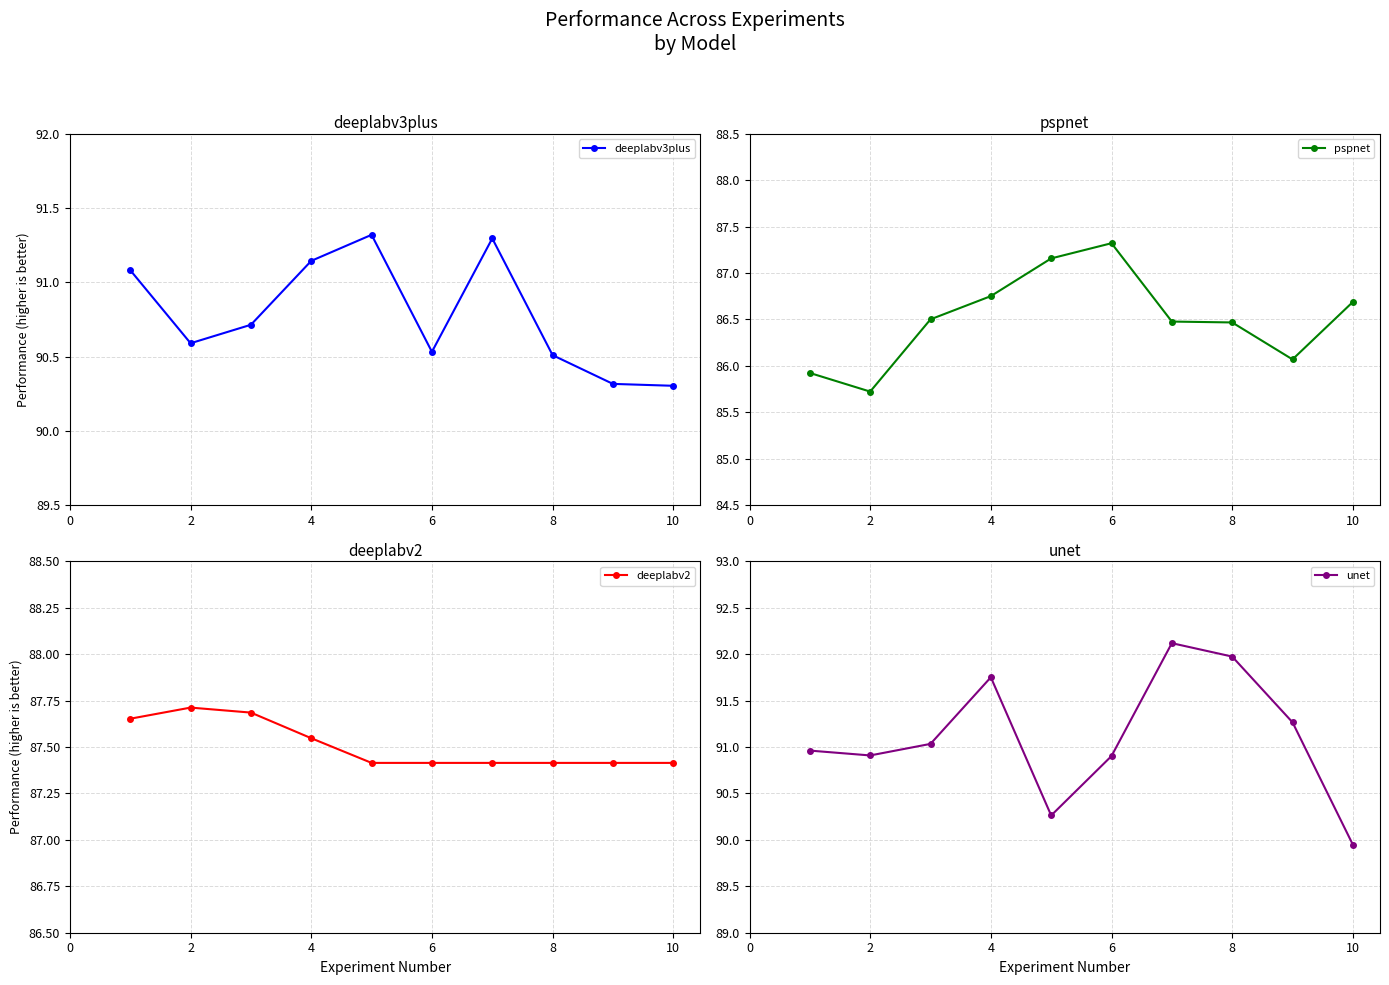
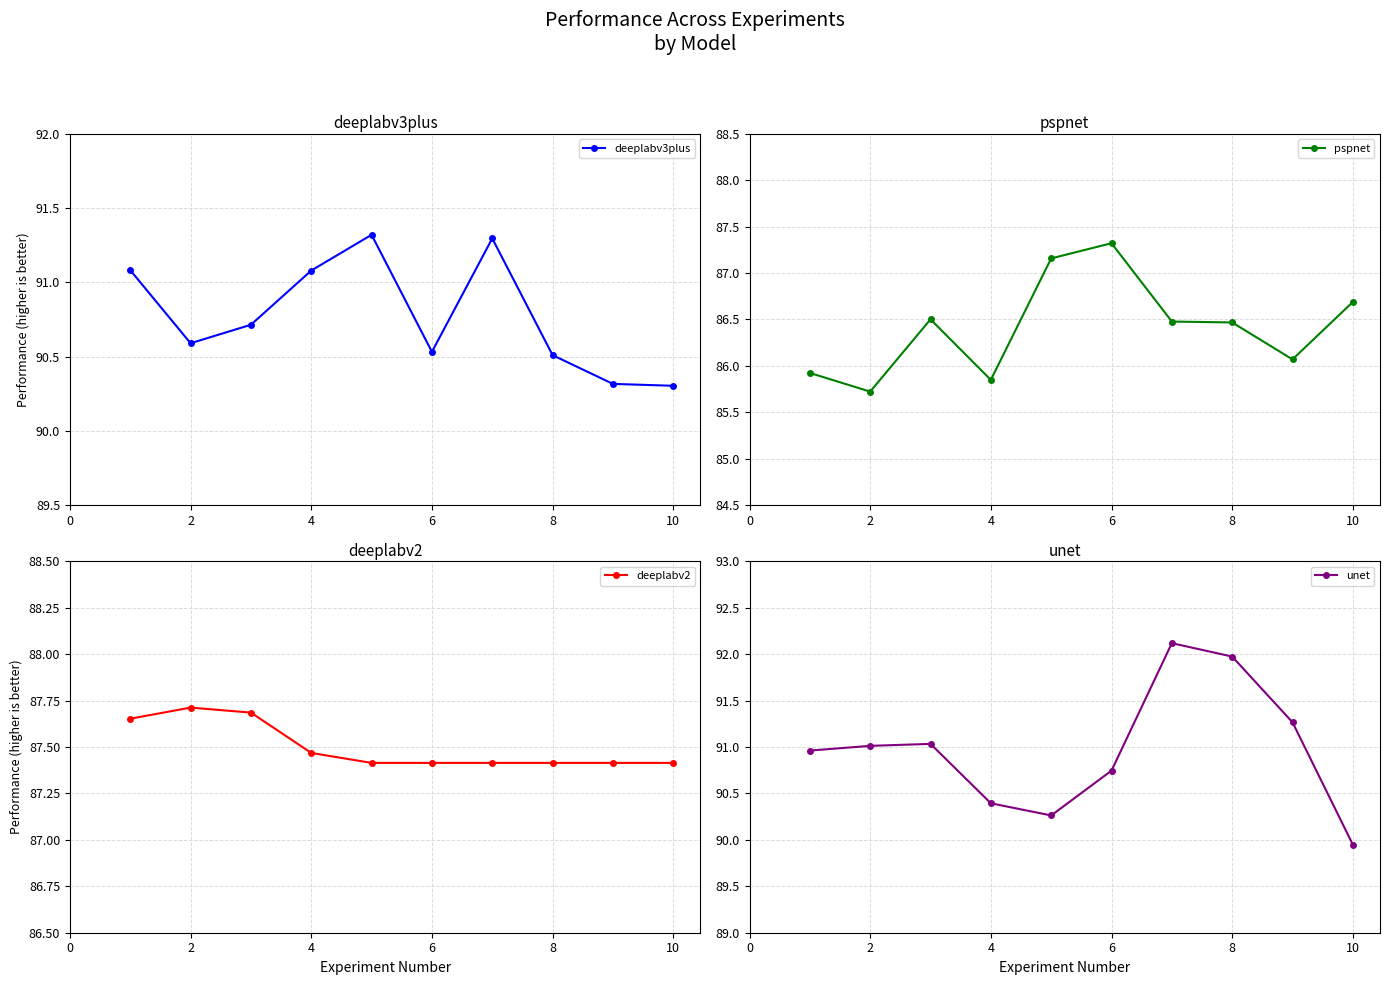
  {
    "deeplabv3plus": {
      "2": 90.59,
-     "4": 91.14,
+     "4": 91.08,
      "6": 90.53,
      "8": 90.51,
      "10": 90.30
    },
    "pspnet": {
      "2": 85.7,
-     "4": 86.8,
+     "4": 85.8,
      "6": 87.3,
      "8": 86.5,
      "10": 86.7
    },
    "deeplabv2": {
      "2": 87.71,
-     "4": 87.55,
+     "4": 87.47,
      "6": 87.41,
      "8": 87.41,
      "10": 87.41
    },
    "unet": {
-     "2": 90.9,
-     "4": 91.8,
-     "6": 90.9,
+     "2": 91.0,
+     "4": 90.4,
+     "6": 90.7,
      "8": 92.0,
      "10": 89.9
    }
  }
